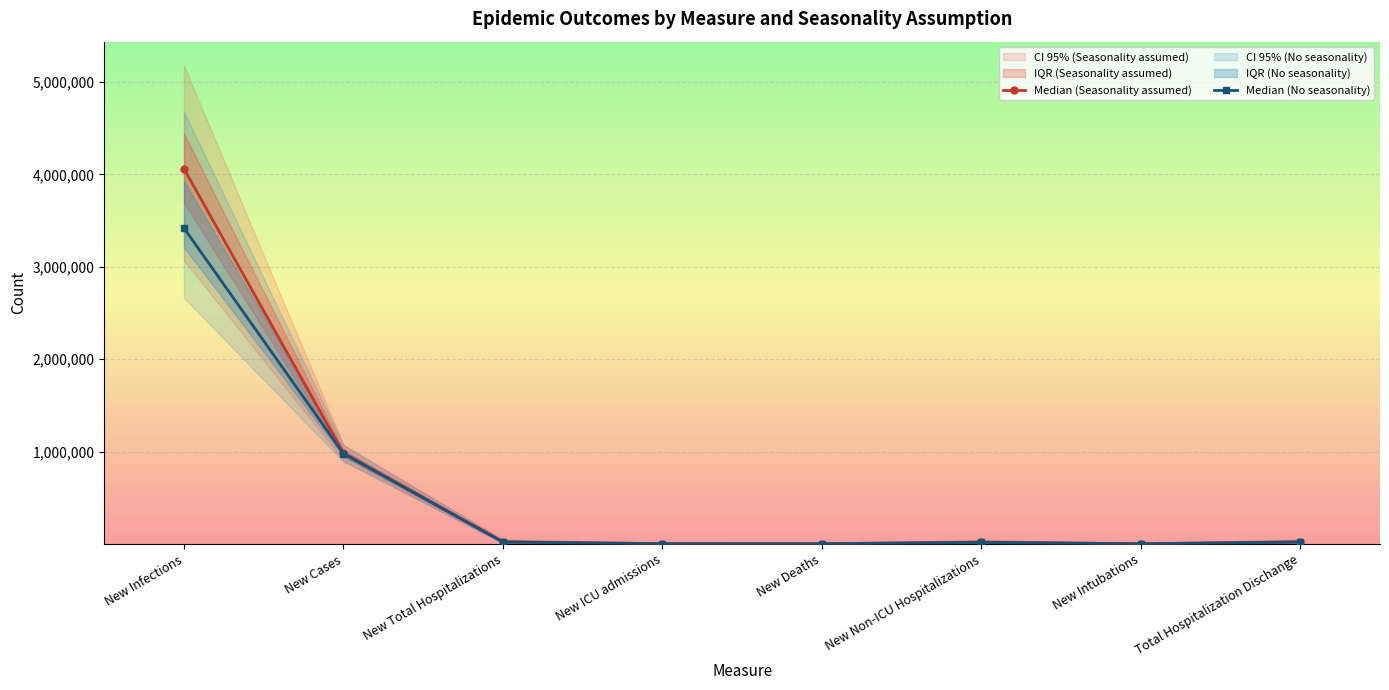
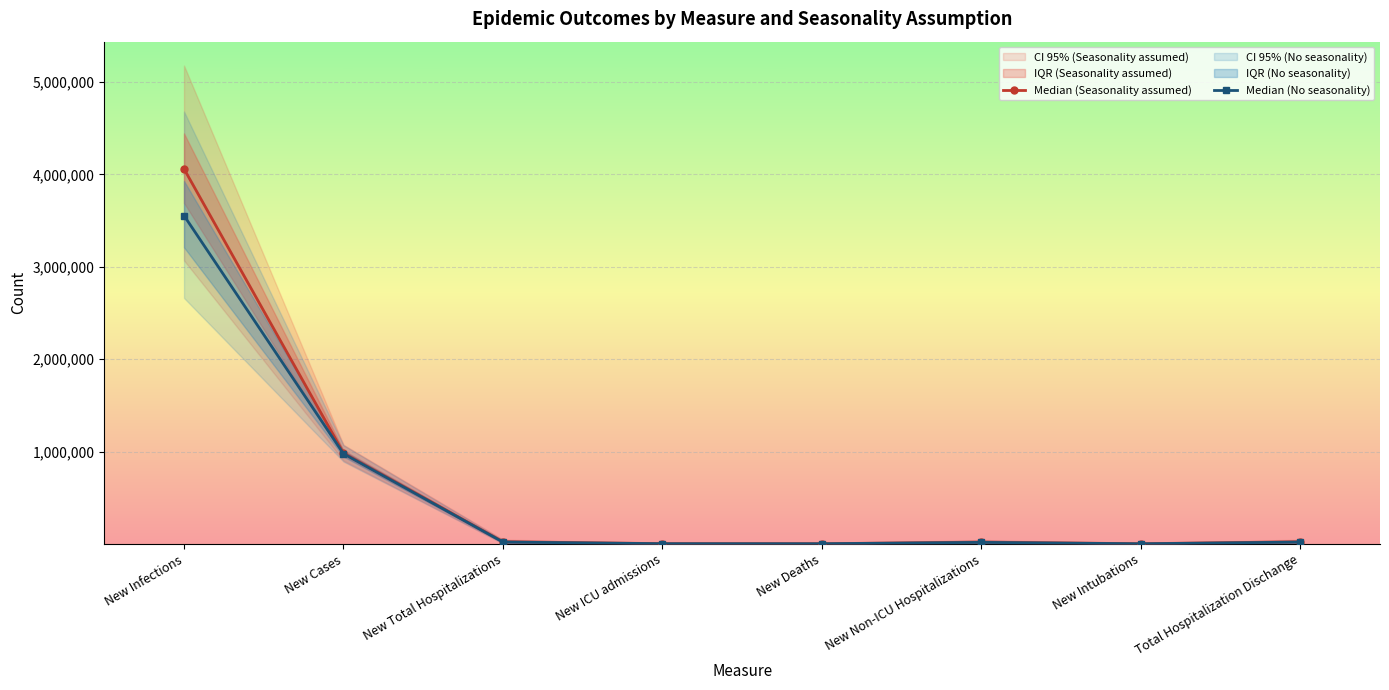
  {
    "Median (No seasonality)": {
-     "New Infections": "3,400,000"
+     "New Infections": "3,600,000"
    }
  }
